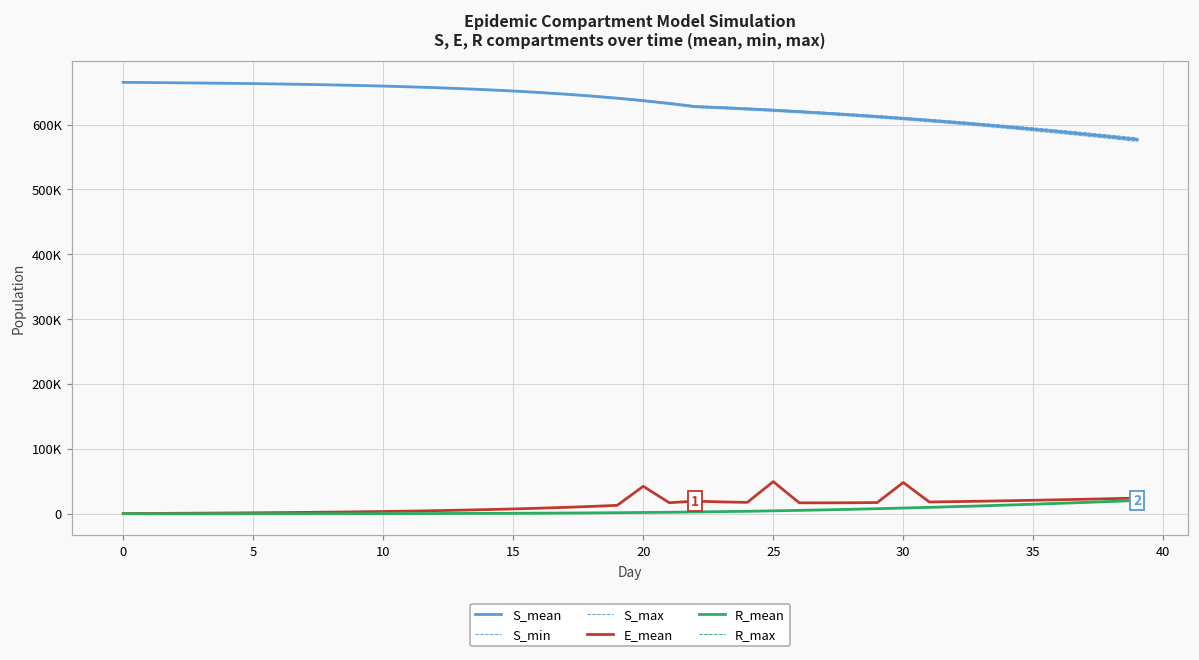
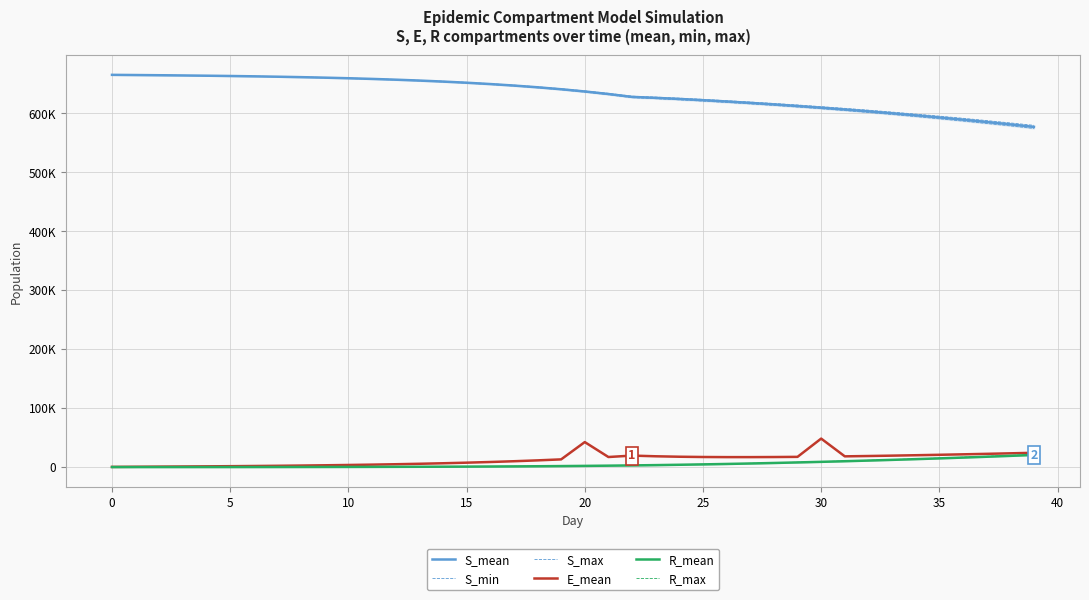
  {
    "E_mean": {
      "15": 10000,
      "20": 40000,
-     "25": 50000,
+     "25": 20000,
      "30": 50000,
      "35": 20000
    }
  }
